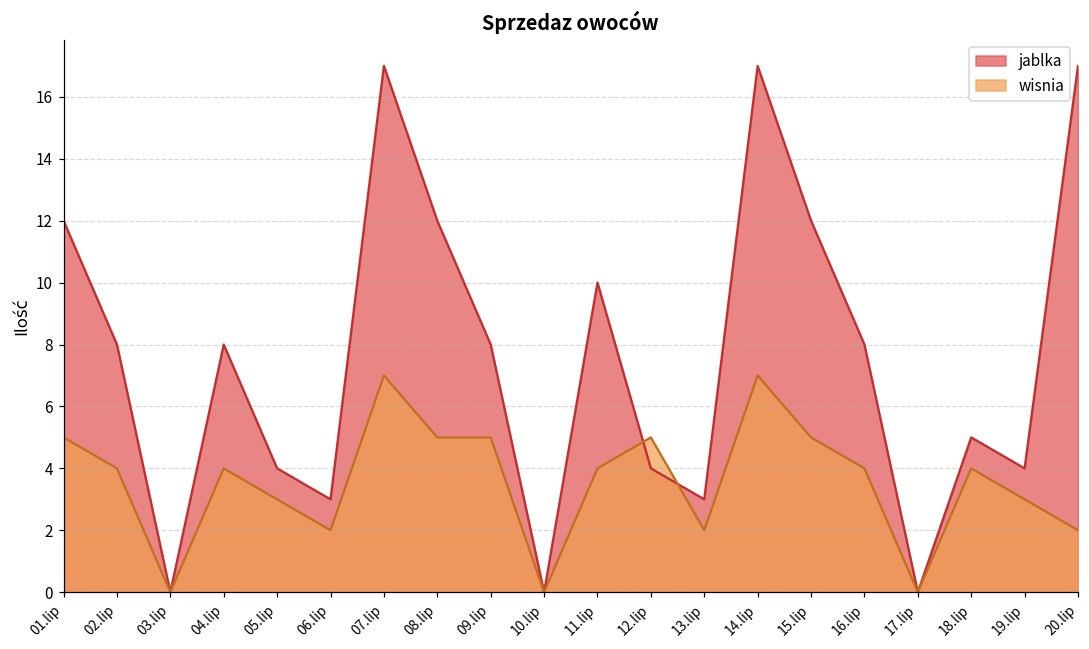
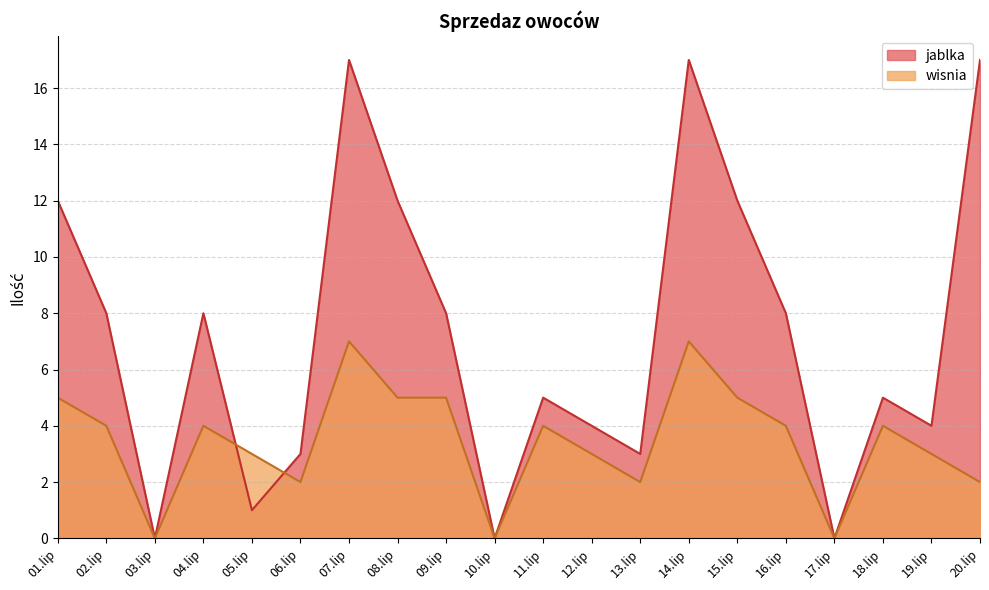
  {
    "jablka": {
      "01.lip": 12,
      "02.lip": 8,
      "04.lip": 8,
-     "05.lip": 4,
+     "05.lip": 1,
      "06.lip": 3,
      "07.lip": 17,
      "08.lip": 12,
      "09.lip": 8,
-     "11.lip": 10,
+     "11.lip": 5,
      "12.lip": 4,
      "13.lip": 3,
      "14.lip": 17,
      "15.lip": 12,
      "16.lip": 8,
      "18.lip": 5,
      "19.lip": 4,
      "20.lip": 17
    },
    "wisnia": {
      "01.lip": 5,
      "02.lip": 4,
      "04.lip": 4,
      "05.lip": 3,
      "06.lip": 2,
      "07.lip": 7,
      "08.lip": 5,
      "09.lip": 5,
      "11.lip": 4,
-     "12.lip": 5,
+     "12.lip": 3,
      "13.lip": 2,
      "14.lip": 7,
      "15.lip": 5,
      "16.lip": 4,
      "18.lip": 4,
      "19.lip": 3,
      "20.lip": 2
    }
  }
